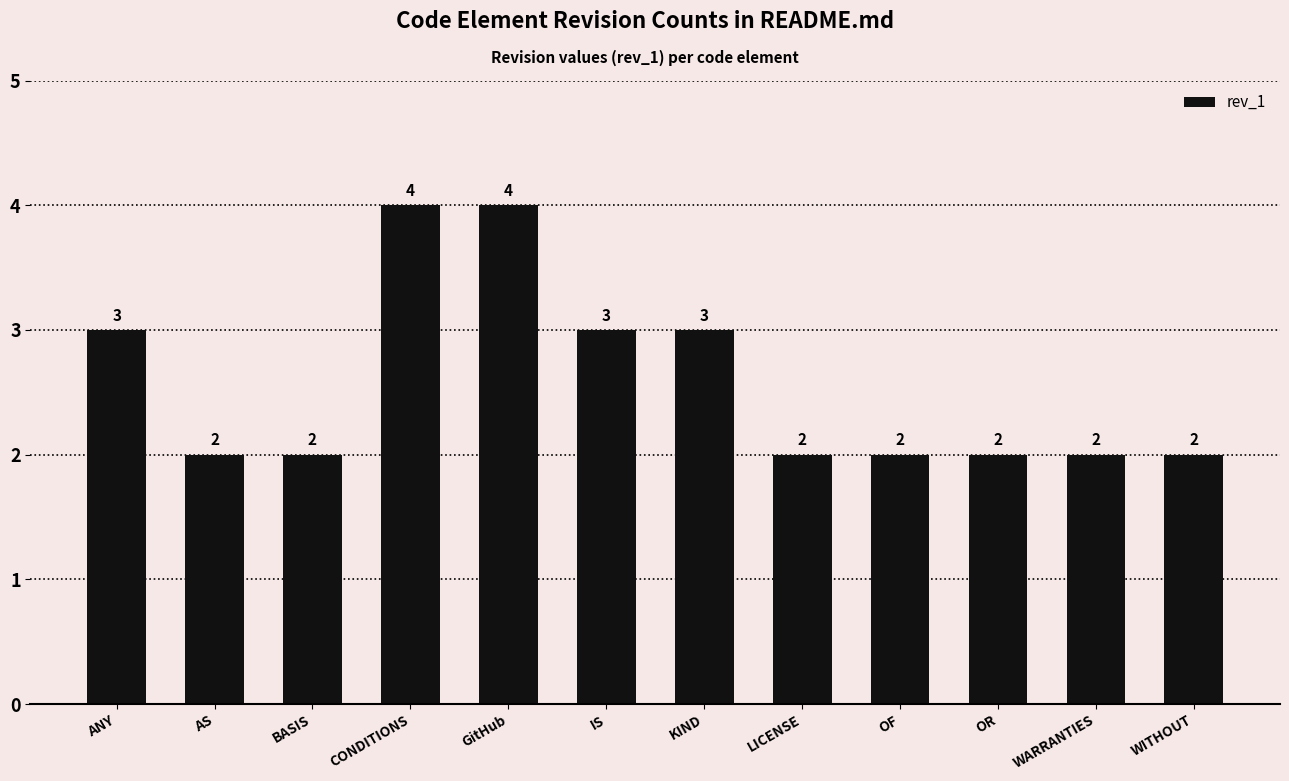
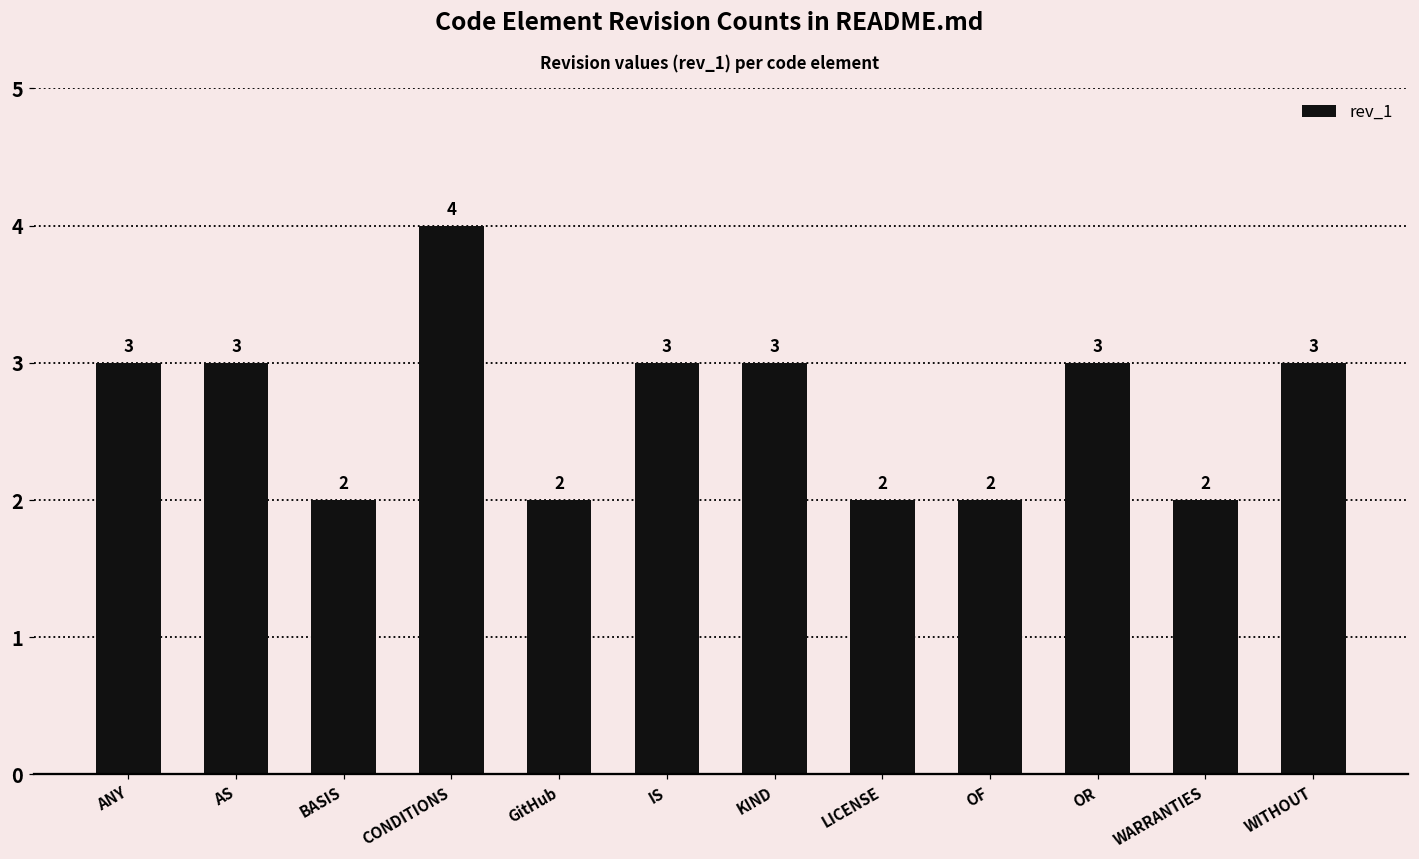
  {
    "ANY": 3,
-   "AS": 2,
+   "AS": 3,
    "BASIS": 2,
    "CONDITIONS": 4,
-   "GitHub": 4,
+   "GitHub": 2,
    "IS": 3,
    "KIND": 3,
    "LICENSE": 2,
    "OF": 2,
-   "OR": 2,
+   "OR": 3,
    "WARRANTIES": 2,
-   "WITHOUT": 2
+   "WITHOUT": 3
  }
